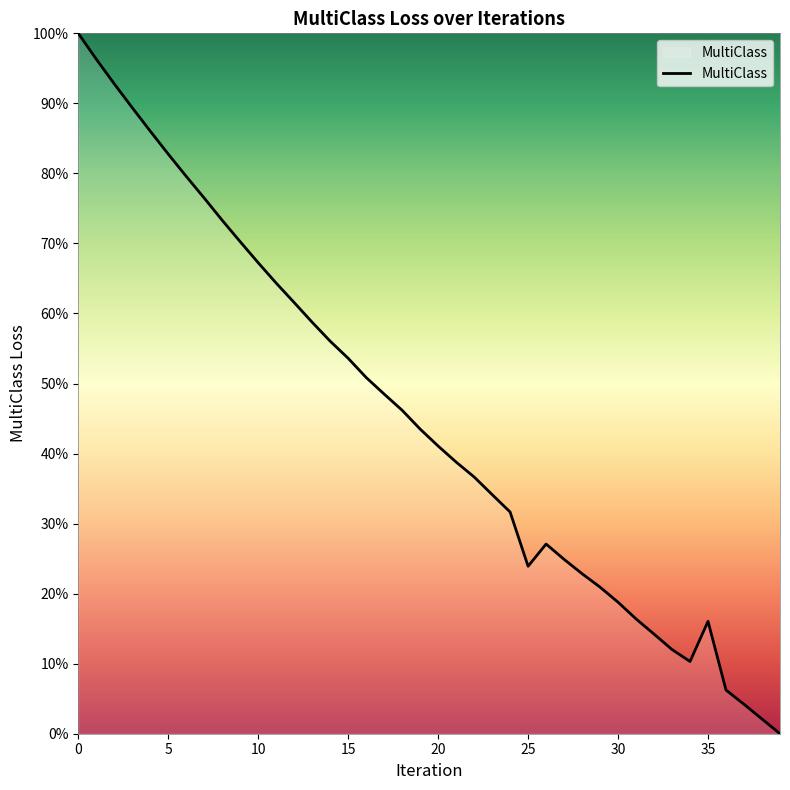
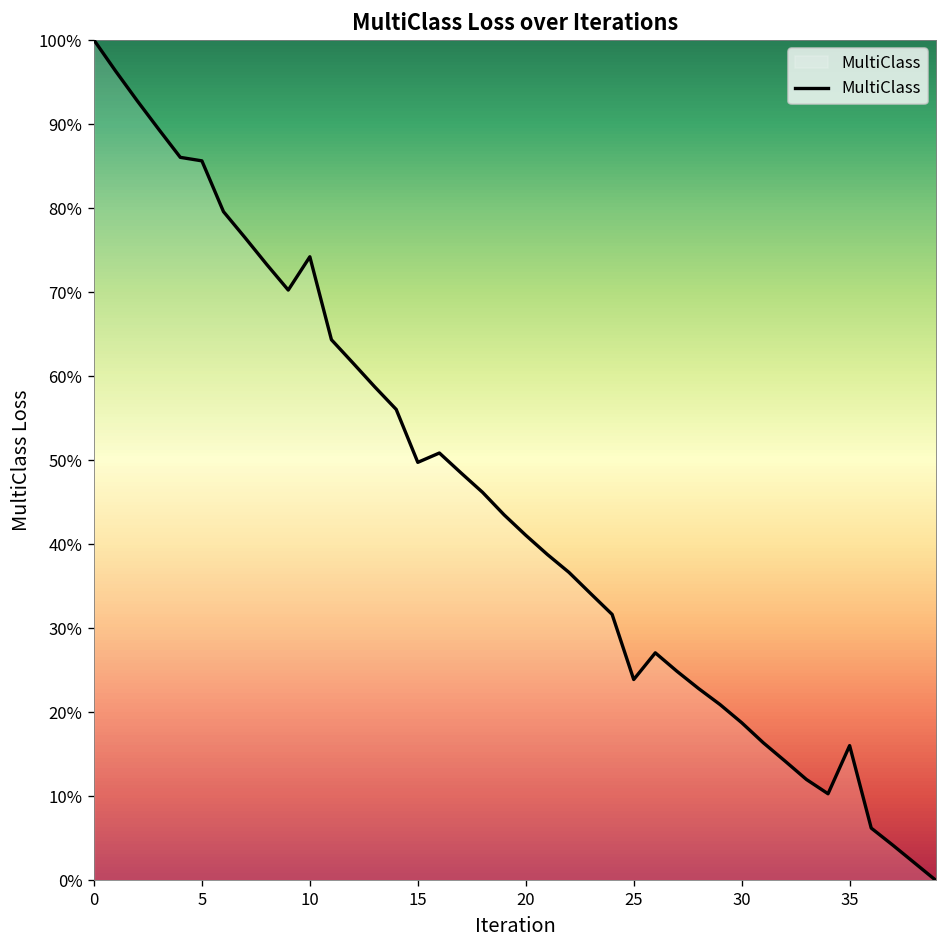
  {
    "0": "100%",
-   "5": "83%",
-   "10": "67%",
-   "15": "54%",
+   "5": "86%",
+   "10": "74%",
+   "15": "50%",
    "20": "41%",
    "25": "24%",
    "30": "19%",
    "35": "16%"
  }
